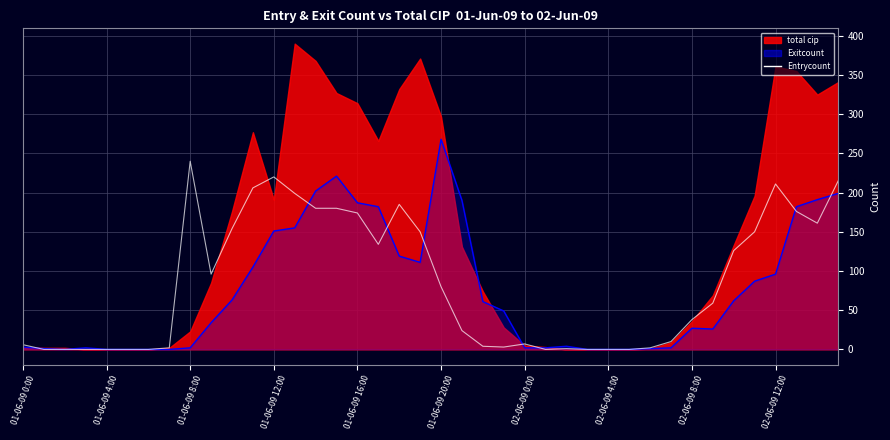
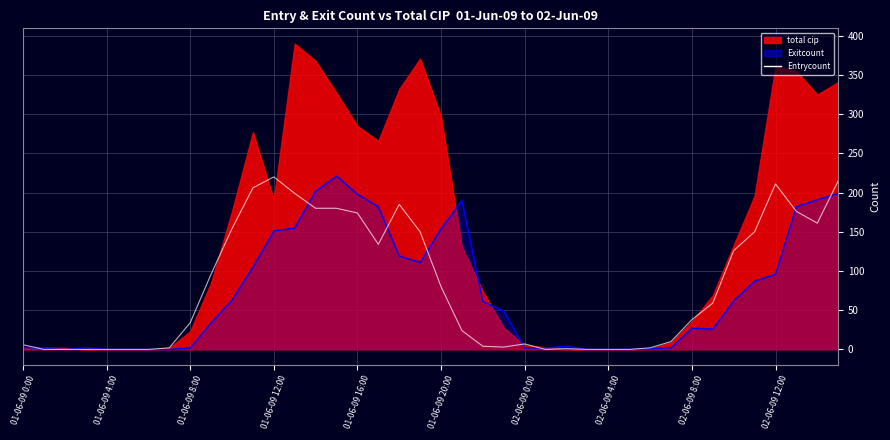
  {
    "Exitcount": {
      "01-06-09 8:00": 0,
      "01-06-09 12:00": 150,
-     "01-06-09 16:00": 190,
-     "01-06-09 20:00": 270,
+     "01-06-09 16:00": 200,
+     "01-06-09 20:00": 150,
      "02-06-09 8:00": 30,
      "02-06-09 12:00": 100
    },
    "total cip": {
      "01-06-09 8:00": 20,
      "01-06-09 12:00": 190,
-     "01-06-09 16:00": 310,
+     "01-06-09 16:00": 290,
      "01-06-09 20:00": 300
    },
    "Entrycount": {
-     "01-06-09 8:00": 240,
+     "01-06-09 8:00": 30,
      "01-06-09 12:00": 220,
      "01-06-09 16:00": 170,
      "01-06-09 20:00": 80,
      "02-06-09 12:00": 210
    }
  }
